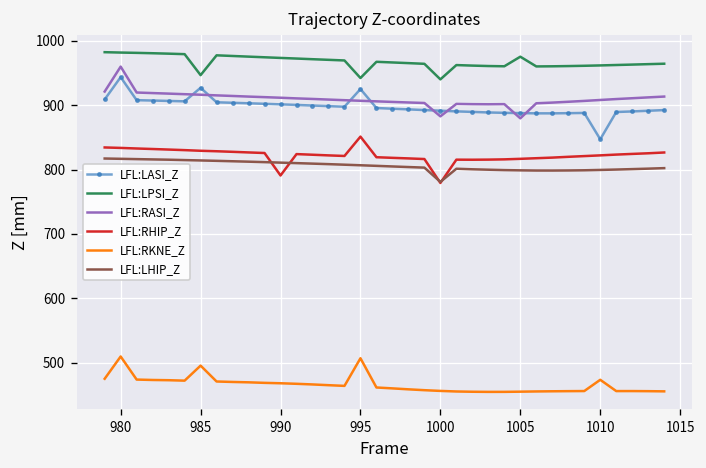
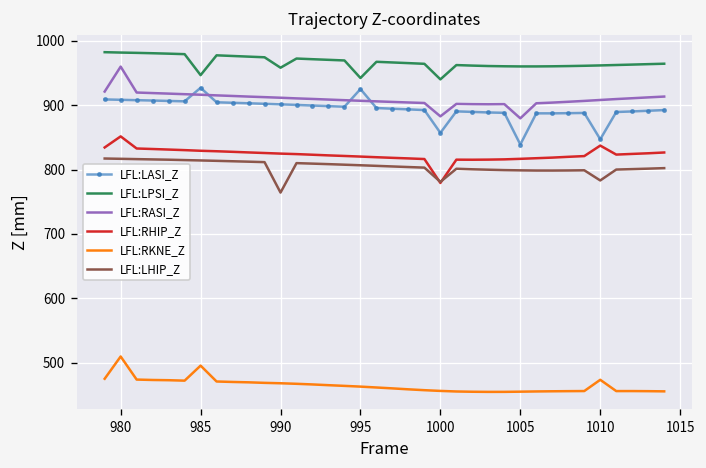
  {
    "LFL:LASI_Z": {
-     "980": 940,
+     "980": 910,
      "985": 930,
      "990": 900,
      "995": 920,
-     "1000": 890,
-     "1005": 890,
+     "1000": 860,
+     "1005": 840,
      "1010": 850
    },
    "LFL:LPSI_Z": {
      "980": 980,
      "985": 950,
-     "990": 970,
+     "990": 960,
      "995": 940,
      "1000": 940,
-     "1005": 980,
+     "1005": 960,
      "1010": 960
    },
    "LFL:RASI_Z": {
      "980": 960,
      "985": 920,
      "990": 910,
      "995": 910,
      "1000": 880,
      "1005": 880,
      "1010": 910
    },
    "LFL:RHIP_Z": {
-     "980": 830,
+     "980": 850,
      "985": 830,
-     "990": 790,
-     "995": 850,
+     "990": 820,
+     "995": 820,
      "1005": 820,
-     "1010": 820
+     "1010": 840
    },
    "LFL:RKNE_Z": {
      "980": 510,
      "985": 500,
      "990": 470,
-     "995": 510,
+     "995": 460,
      "1000": 460,
      "1005": 460,
      "1010": 470
    },
    "LFL:LHIP_Z": {
      "980": 820,
      "985": 810,
-     "990": 810,
+     "990": 760,
      "995": 810,
      "1005": 800,
-     "1010": 800
+     "1010": 780
    }
  }
